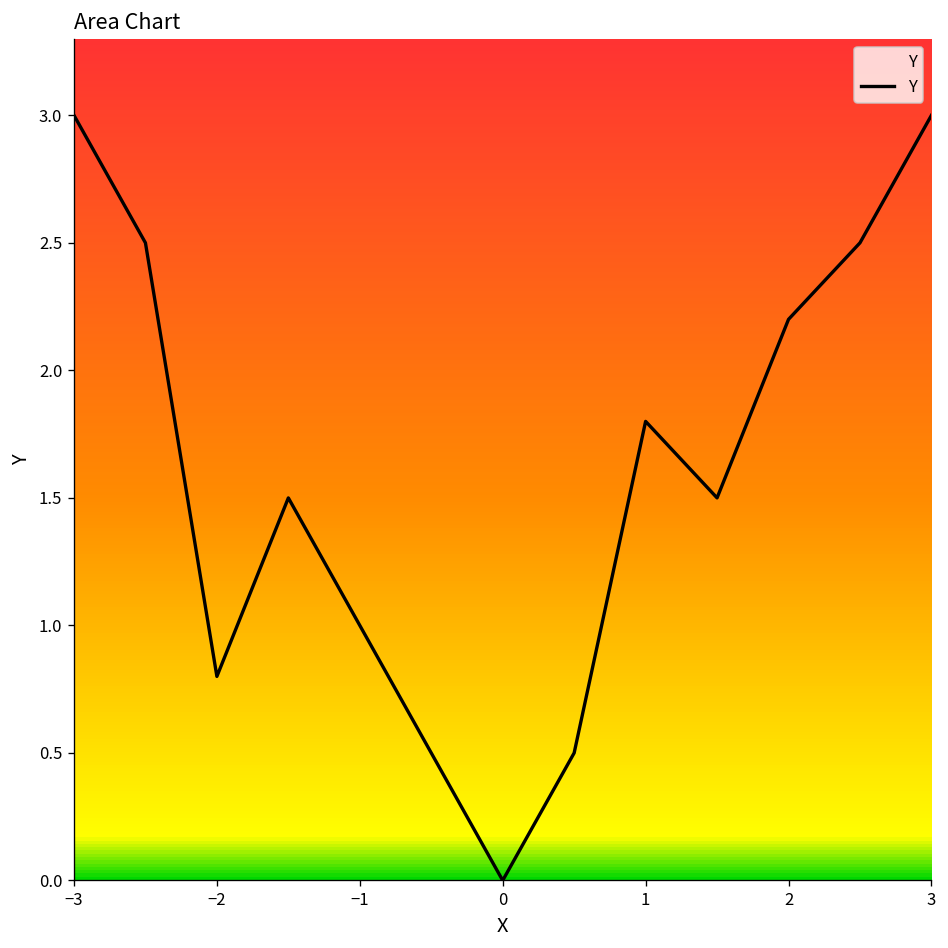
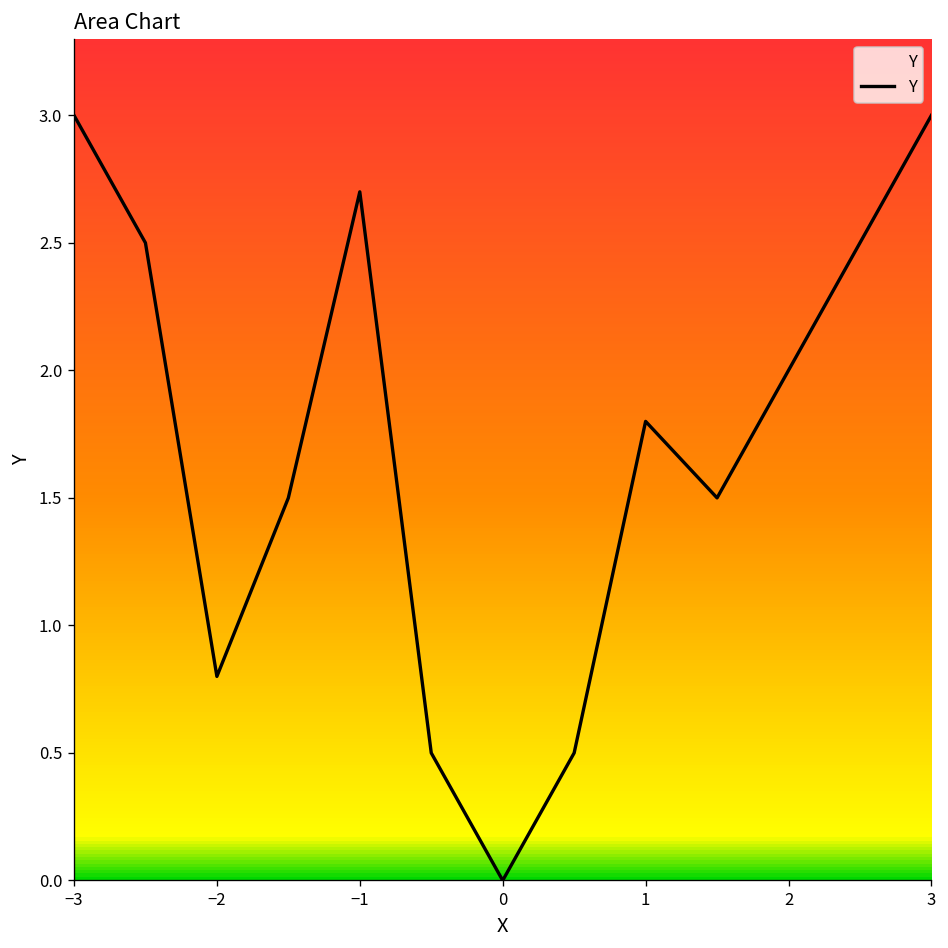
  {
    "−3": 3.0,
    "−2": 0.8,
-   "−1": 1.0,
+   "−1": 2.7,
    "0": 0.0,
    "1": 1.8,
-   "2": 2.2,
+   "2": 2.0,
    "3": 3.0
  }
